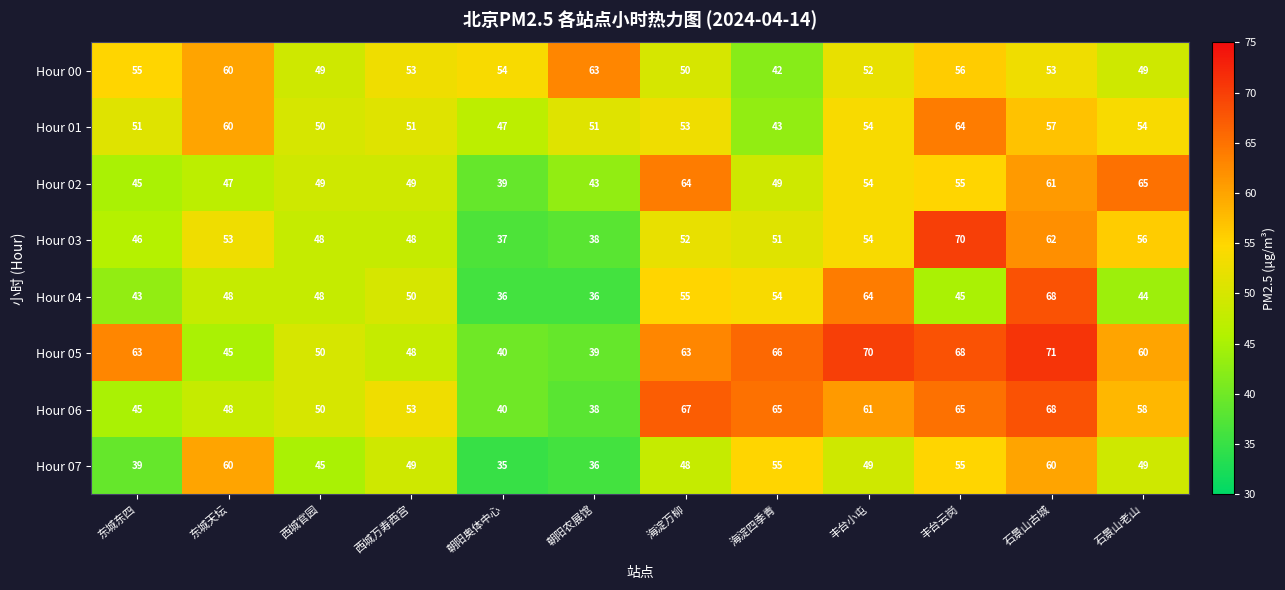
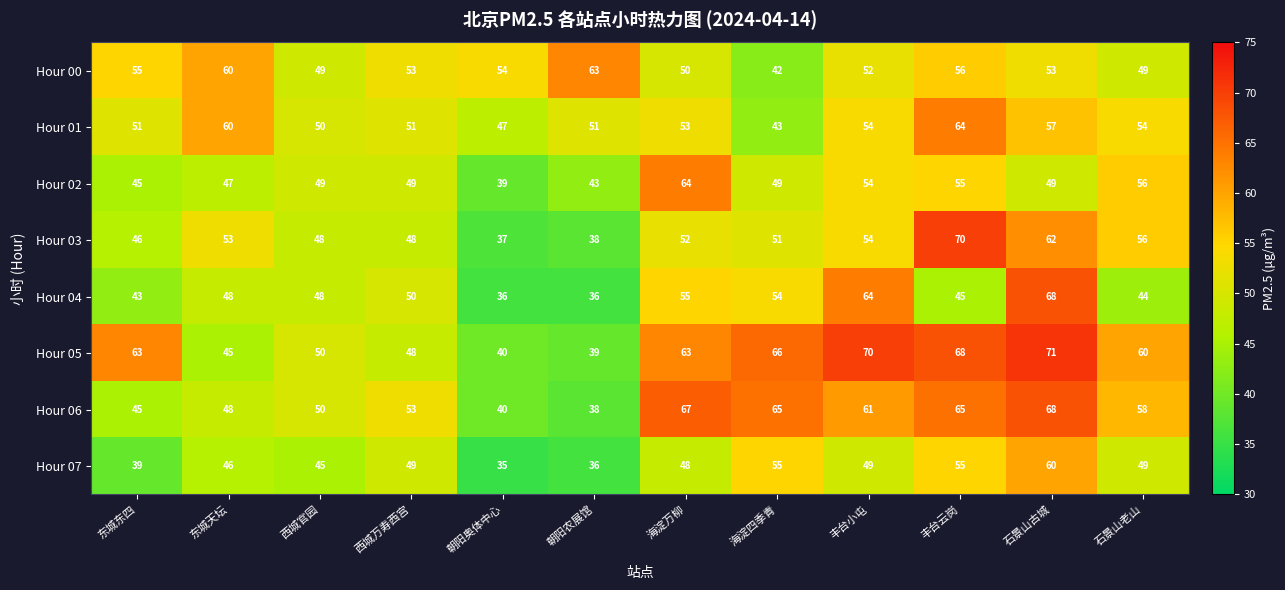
  {
    "Hour 00": {
      "东城东四": 55,
      "东城天坛": 60,
      "西城官园": 49,
      "西城万寿西宫": 53,
      "朝阳奥体中心": 54,
      "朝阳农展馆": 63,
      "海淀万柳": 50,
      "海淀四季青": 42,
      "丰台小屯": 52,
      "丰台云岗": 56,
      "石景山古城": 53,
      "石景山老山": 49
    },
    "Hour 01": {
      "东城东四": 51,
      "东城天坛": 60,
      "西城官园": 50,
      "西城万寿西宫": 51,
      "朝阳奥体中心": 47,
      "朝阳农展馆": 51,
      "海淀万柳": 53,
      "海淀四季青": 43,
      "丰台小屯": 54,
      "丰台云岗": 64,
      "石景山古城": 57,
      "石景山老山": 54
    },
    "Hour 02": {
      "东城东四": 45,
      "东城天坛": 47,
      "西城官园": 49,
      "西城万寿西宫": 49,
      "朝阳奥体中心": 39,
      "朝阳农展馆": 43,
      "海淀万柳": 64,
      "海淀四季青": 49,
      "丰台小屯": 54,
      "丰台云岗": 55,
-     "石景山古城": 61,
-     "石景山老山": 65
+     "石景山古城": 49,
+     "石景山老山": 56
    },
    "Hour 03": {
      "东城东四": 46,
      "东城天坛": 53,
      "西城官园": 48,
      "西城万寿西宫": 48,
      "朝阳奥体中心": 37,
      "朝阳农展馆": 38,
      "海淀万柳": 52,
      "海淀四季青": 51,
      "丰台小屯": 54,
      "丰台云岗": 70,
      "石景山古城": 62,
      "石景山老山": 56
    },
    "Hour 04": {
      "东城东四": 43,
      "东城天坛": 48,
      "西城官园": 48,
      "西城万寿西宫": 50,
      "朝阳奥体中心": 36,
      "朝阳农展馆": 36,
      "海淀万柳": 55,
      "海淀四季青": 54,
      "丰台小屯": 64,
      "丰台云岗": 45,
      "石景山古城": 68,
      "石景山老山": 44
    },
    "Hour 05": {
      "东城东四": 63,
      "东城天坛": 45,
      "西城官园": 50,
      "西城万寿西宫": 48,
      "朝阳奥体中心": 40,
      "朝阳农展馆": 39,
      "海淀万柳": 63,
      "海淀四季青": 66,
      "丰台小屯": 70,
      "丰台云岗": 68,
      "石景山古城": 71,
      "石景山老山": 60
    },
    "Hour 06": {
      "东城东四": 45,
      "东城天坛": 48,
      "西城官园": 50,
      "西城万寿西宫": 53,
      "朝阳奥体中心": 40,
      "朝阳农展馆": 38,
      "海淀万柳": 67,
      "海淀四季青": 65,
      "丰台小屯": 61,
      "丰台云岗": 65,
      "石景山古城": 68,
      "石景山老山": 58
    },
    "Hour 07": {
      "东城东四": 39,
-     "东城天坛": 60,
+     "东城天坛": 46,
      "西城官园": 45,
      "西城万寿西宫": 49,
      "朝阳奥体中心": 35,
      "朝阳农展馆": 36,
      "海淀万柳": 48,
      "海淀四季青": 55,
      "丰台小屯": 49,
      "丰台云岗": 55,
      "石景山古城": 60,
      "石景山老山": 49
    }
  }
